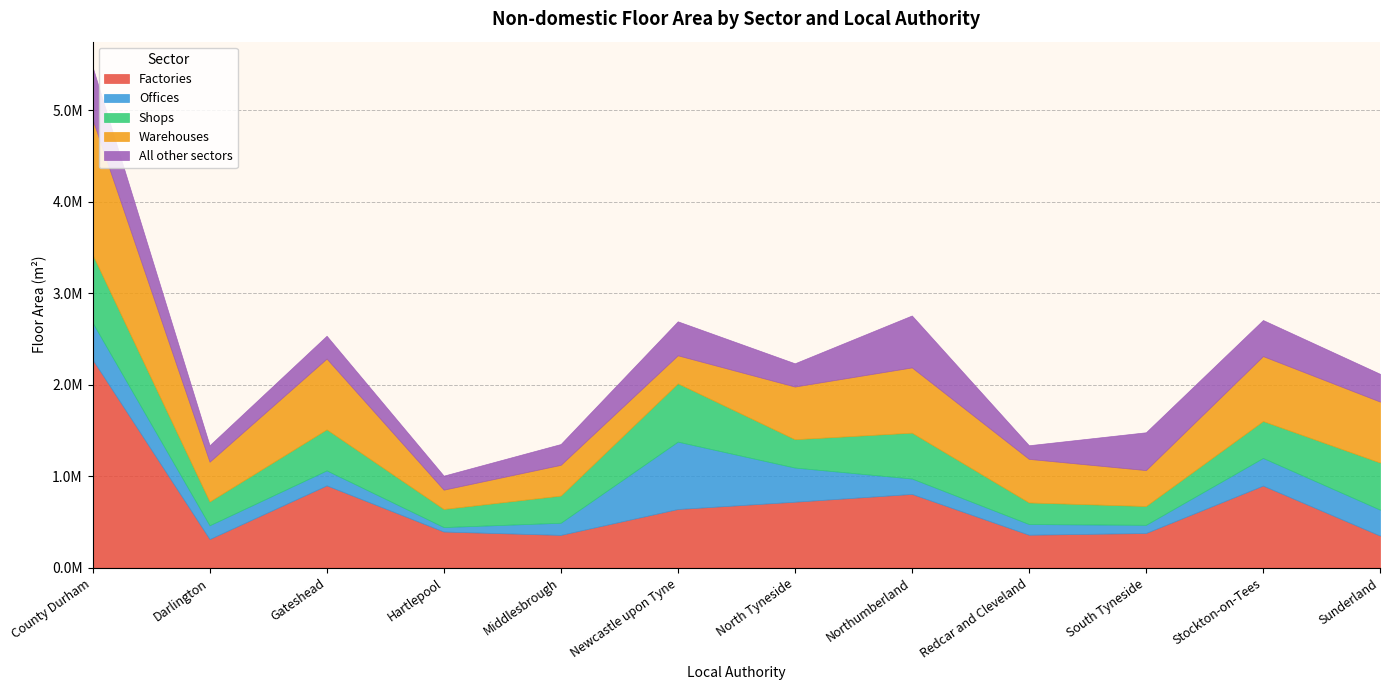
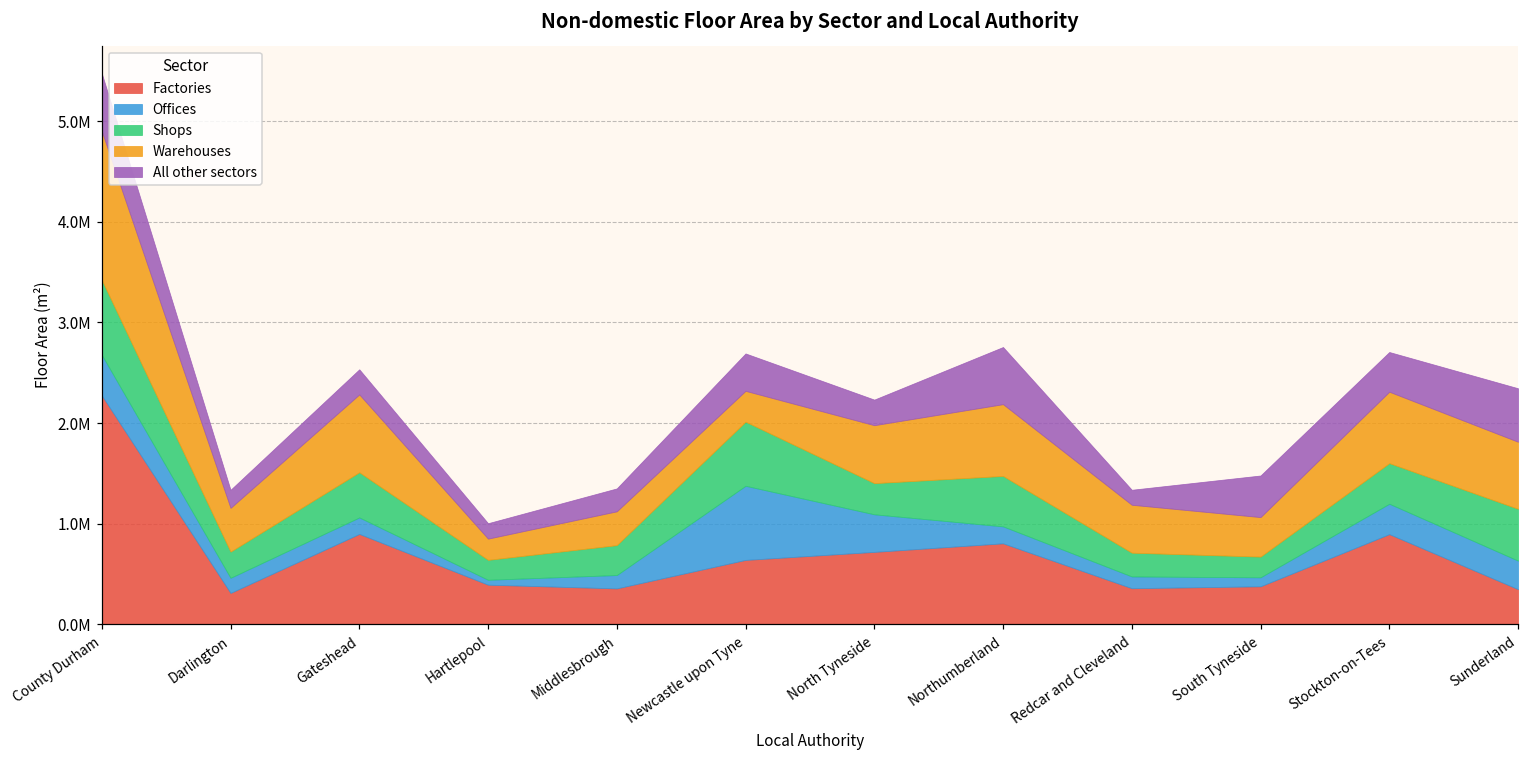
  {
    "Factories": {
      "County Durham": 2300000,
      "Darlington": 300000,
      "Gateshead": 900000,
      "Hartlepool": 400000,
      "Middlesbrough": 400000,
      "Newcastle upon Tyne": 600000,
      "North Tyneside": 700000,
      "Northumberland": 800000,
      "Redcar and Cleveland": 400000,
      "South Tyneside": 400000,
      "Stockton-on-Tees": 900000,
      "Sunderland": 400000
    },
    "Offices": {
      "County Durham": 400000,
      "Darlington": 200000,
      "Gateshead": 200000,
      "Hartlepool": 0,
      "Middlesbrough": 100000,
      "Newcastle upon Tyne": 700000,
      "North Tyneside": 400000,
      "Northumberland": 200000,
      "Redcar and Cleveland": 100000,
      "South Tyneside": 100000,
      "Stockton-on-Tees": 300000,
      "Sunderland": 300000
    },
    "Shops": {
      "County Durham": 700000,
      "Darlington": 300000,
      "Gateshead": 400000,
      "Hartlepool": 200000,
      "Middlesbrough": 300000,
      "Newcastle upon Tyne": 600000,
      "North Tyneside": 300000,
      "Northumberland": 500000,
      "Redcar and Cleveland": 200000,
      "South Tyneside": 200000,
      "Stockton-on-Tees": 400000,
      "Sunderland": 500000
    },
    "Warehouses": {
      "County Durham": 1500000,
      "Darlington": 400000,
      "Gateshead": 800000,
      "Hartlepool": 200000,
      "Middlesbrough": 300000,
      "Newcastle upon Tyne": 300000,
      "North Tyneside": 600000,
      "Northumberland": 700000,
      "Redcar and Cleveland": 500000,
      "South Tyneside": 400000,
      "Stockton-on-Tees": 700000,
      "Sunderland": 700000
    },
    "All other sectors": {
      "County Durham": 600000,
      "Darlington": 200000,
      "Gateshead": 200000,
      "Hartlepool": 200000,
      "Middlesbrough": 200000,
      "Newcastle upon Tyne": 400000,
      "North Tyneside": 300000,
      "Northumberland": 600000,
      "Redcar and Cleveland": 100000,
      "South Tyneside": 400000,
      "Stockton-on-Tees": 400000,
-     "Sunderland": 300000
+     "Sunderland": 500000
    }
  }
